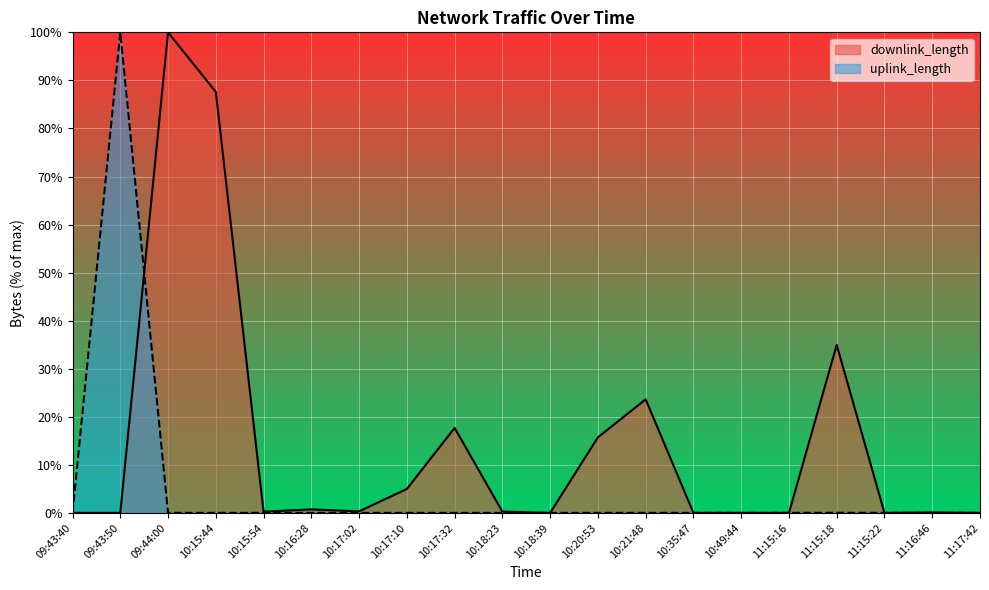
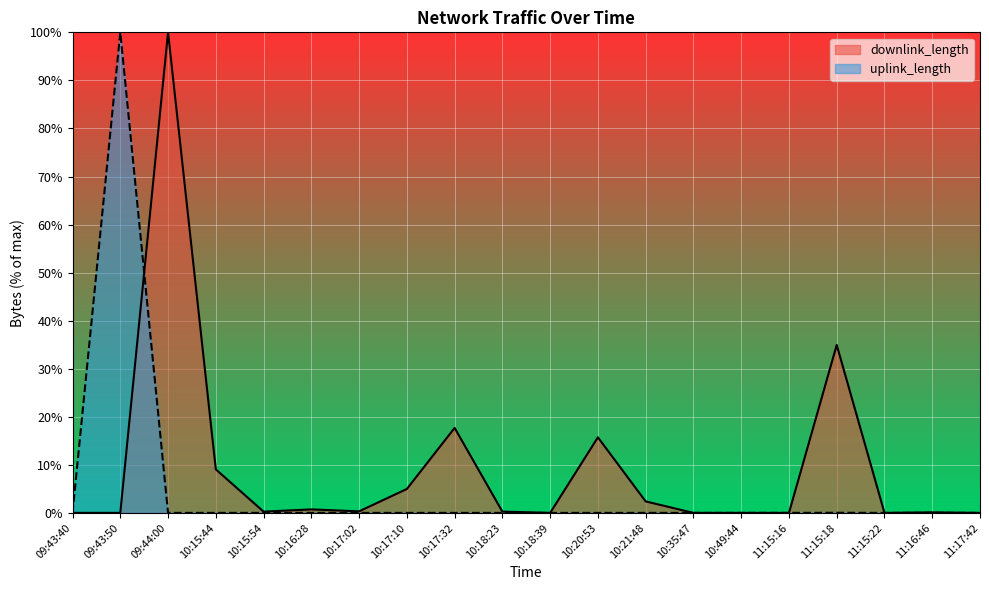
  {
    "downlink_length": {
      "09:43:50": "0%",
      "09:44:00": "100%",
-     "10:15:44": "88%",
+     "10:15:44": "9%",
      "10:16:28": "1%",
      "10:17:10": "5%",
      "10:17:32": "18%",
      "10:20:53": "16%",
-     "10:21:48": "24%",
+     "10:21:48": "2%",
      "11:15:18": "35%"
    },
    "uplink_length": {
      "09:43:50": "100%",
      "09:44:00": "0%",
      "10:15:44": "0%",
      "10:16:28": "0%",
      "10:17:10": "0%",
      "10:17:32": "0%",
      "10:20:53": "0%",
      "10:21:48": "0%",
      "11:15:18": "0%"
    }
  }
